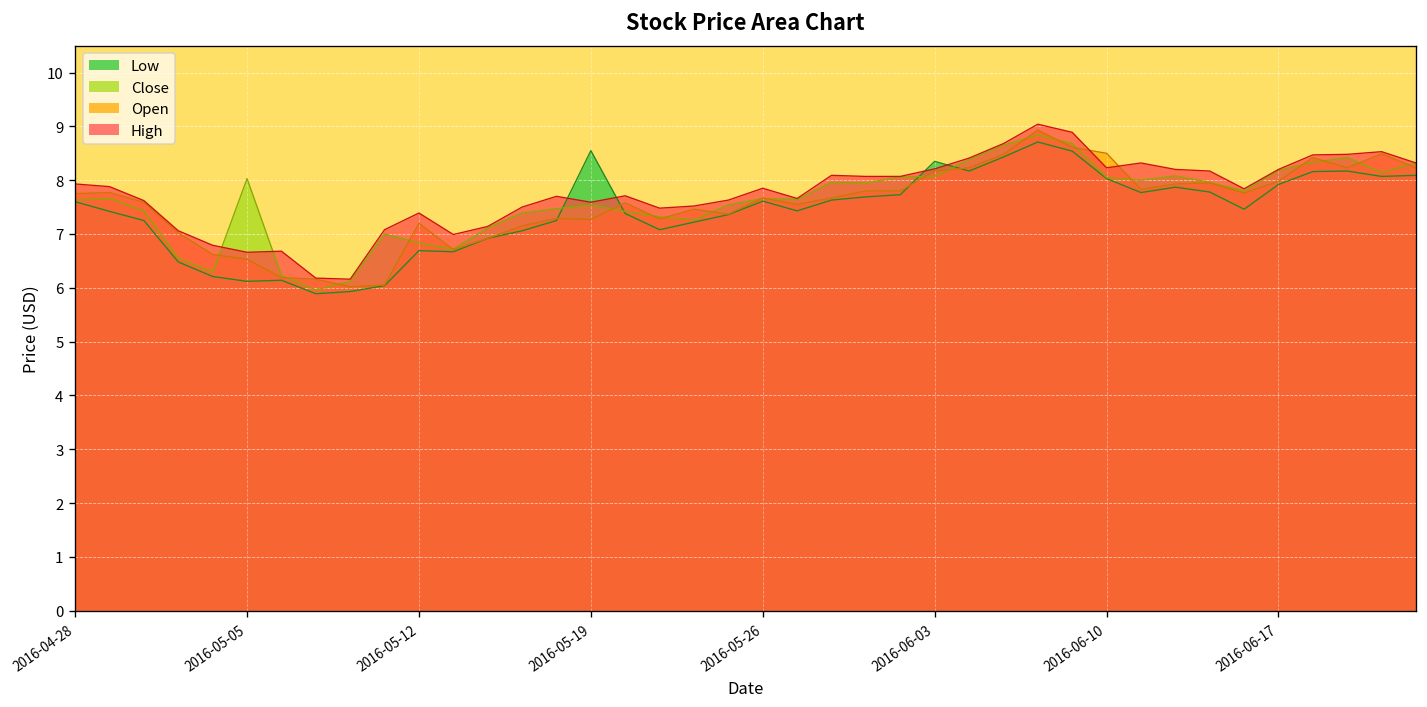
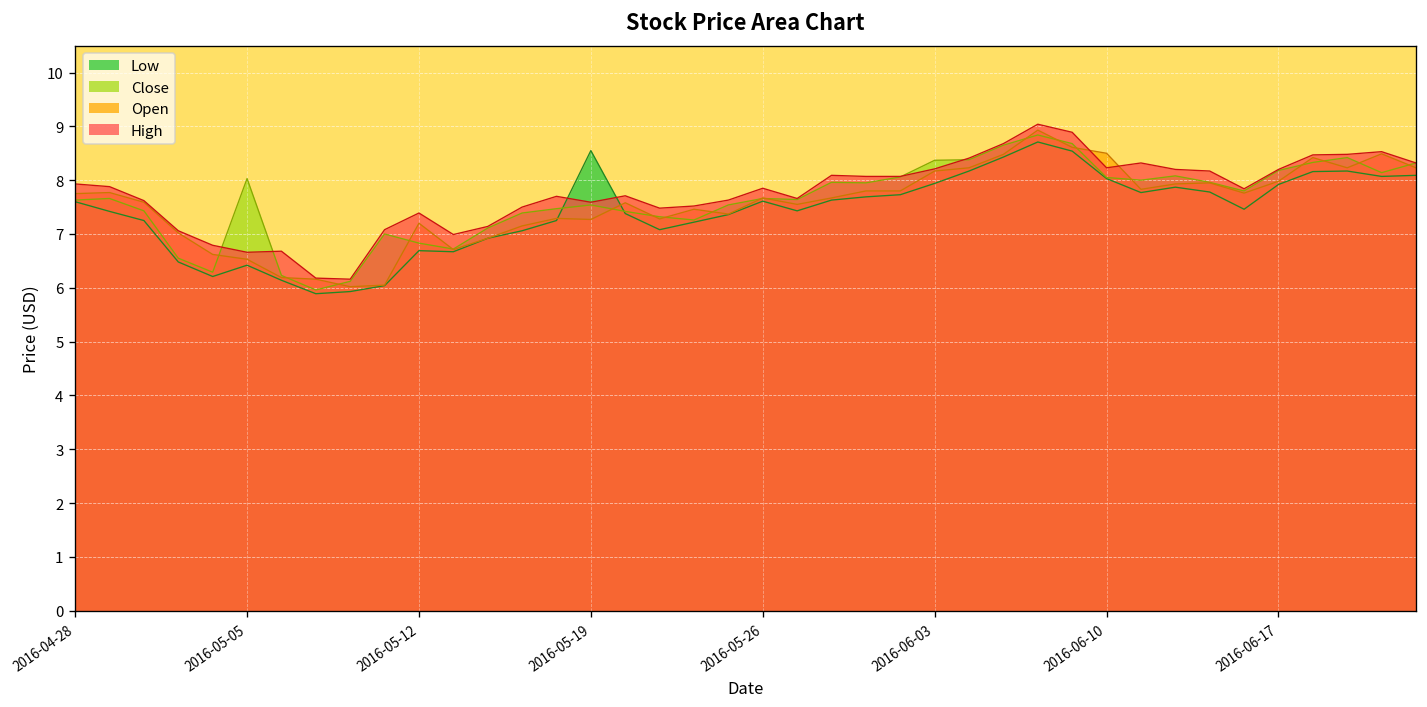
  {
    "Low": {
-     "2016-05-05": 6.1,
+     "2016-05-05": 6.4,
      "2016-05-12": 6.7,
      "2016-05-19": 8.6,
-     "2016-06-03": 8.4,
+     "2016-06-03": 7.9,
      "2016-06-17": 7.9
    },
    "Close": {
      "2016-05-05": 8.0,
      "2016-05-12": 6.8,
-     "2016-06-03": 8.1
+     "2016-06-03": 8.4
    },
    "Open": {
      "2016-04-28": 7.8,
      "2016-05-05": 6.5,
      "2016-05-12": 7.2,
      "2016-05-19": 7.3,
      "2016-06-10": 8.5,
      "2016-06-17": 8.0
    },
    "High": {
      "2016-04-28": 7.9,
      "2016-05-05": 6.7,
      "2016-05-12": 7.4,
      "2016-05-26": 7.9,
      "2016-06-10": 8.2
    }
  }
